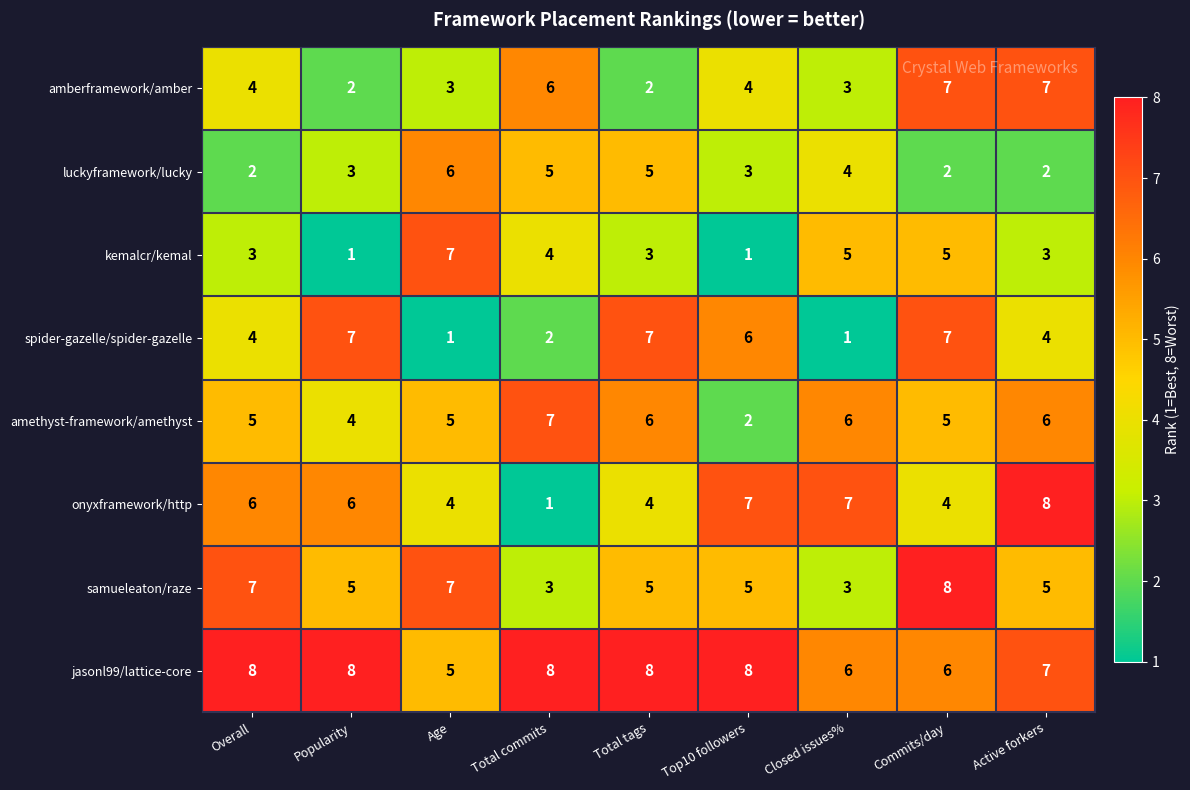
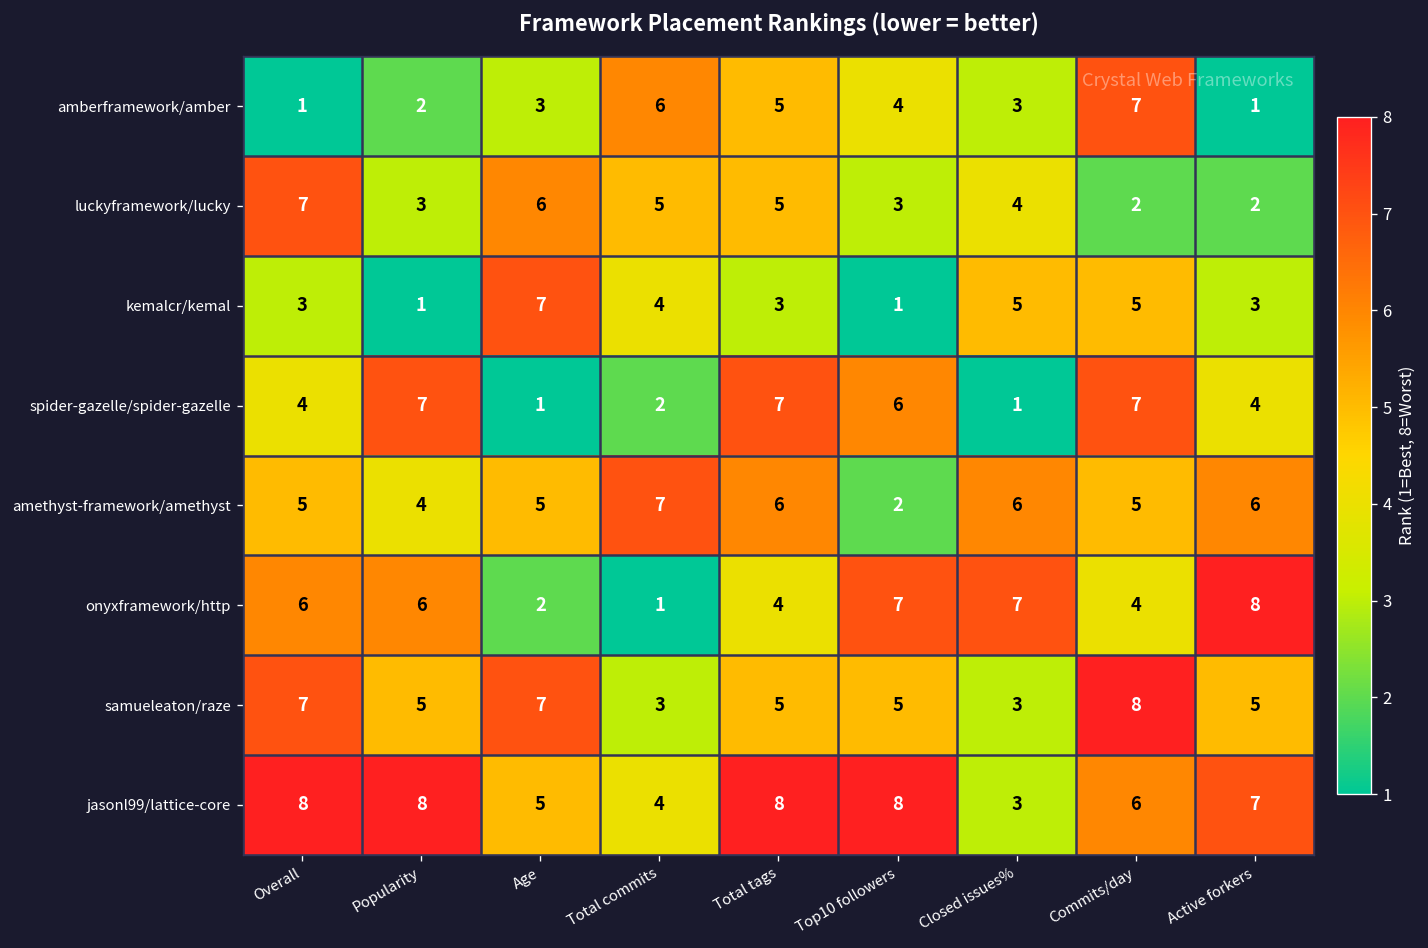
  {
    "amberframework/amber": {
-     "Overall": 4,
+     "Overall": 1,
      "Popularity": 2,
      "Age": 3,
      "Total commits": 6,
-     "Total tags": 2,
+     "Total tags": 5,
      "Top10 followers": 4,
      "Closed issues%": 3,
-     "Active forkers": 7
+     "Active forkers": 1
    },
    "luckyframework/lucky": {
-     "Overall": 2,
+     "Overall": 7,
      "Popularity": 3,
      "Age": 6,
      "Total commits": 5,
      "Total tags": 5,
      "Top10 followers": 3,
      "Closed issues%": 4,
      "Commits/day": 2,
      "Active forkers": 2
    },
    "kemalcr/kemal": {
      "Overall": 3,
      "Popularity": 1,
      "Age": 7,
      "Total commits": 4,
      "Total tags": 3,
      "Top10 followers": 1,
      "Closed issues%": 5,
      "Commits/day": 5,
      "Active forkers": 3
    },
    "spider-gazelle/spider-gazelle": {
      "Overall": 4,
      "Popularity": 7,
      "Age": 1,
      "Total commits": 2,
      "Total tags": 7,
      "Top10 followers": 6,
      "Closed issues%": 1,
      "Commits/day": 7,
      "Active forkers": 4
    },
    "amethyst-framework/amethyst": {
      "Overall": 5,
      "Popularity": 4,
      "Age": 5,
      "Total commits": 7,
      "Total tags": 6,
      "Top10 followers": 2,
      "Closed issues%": 6,
      "Commits/day": 5,
      "Active forkers": 6
    },
    "onyxframework/http": {
      "Overall": 6,
      "Popularity": 6,
-     "Age": 4,
+     "Age": 2,
      "Total commits": 1,
      "Total tags": 4,
      "Top10 followers": 7,
      "Closed issues%": 7,
      "Commits/day": 4,
      "Active forkers": 8
    },
    "samueleaton/raze": {
      "Overall": 7,
      "Popularity": 5,
      "Age": 7,
      "Total commits": 3,
      "Total tags": 5,
      "Top10 followers": 5,
      "Closed issues%": 3,
      "Commits/day": 8,
      "Active forkers": 5
    },
    "jasonl99/lattice-core": {
      "Overall": 8,
      "Popularity": 8,
      "Age": 5,
-     "Total commits": 8,
+     "Total commits": 4,
      "Total tags": 8,
      "Top10 followers": 8,
-     "Closed issues%": 6,
+     "Closed issues%": 3,
      "Commits/day": 6,
      "Active forkers": 7
    }
  }
